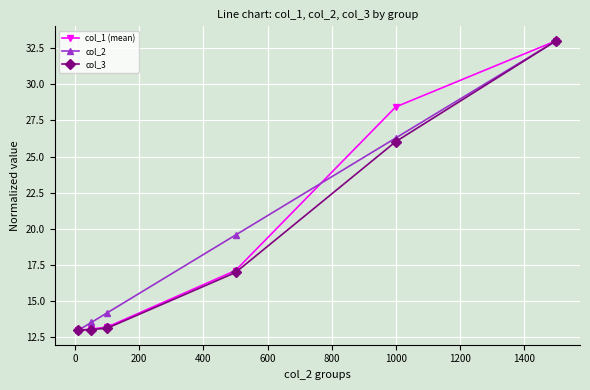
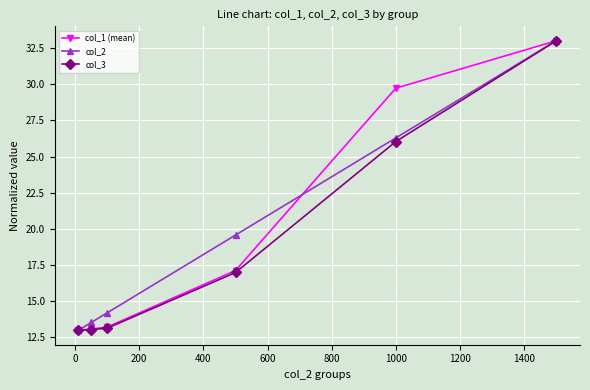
  {
    "col_1 (mean)": {
-     "1000": 28.4
+     "1000": 29.7
    },
    "col_2": {
      "1000": 26.3
    },
    "col_3": {
      "1000": 26.0
    }
  }
